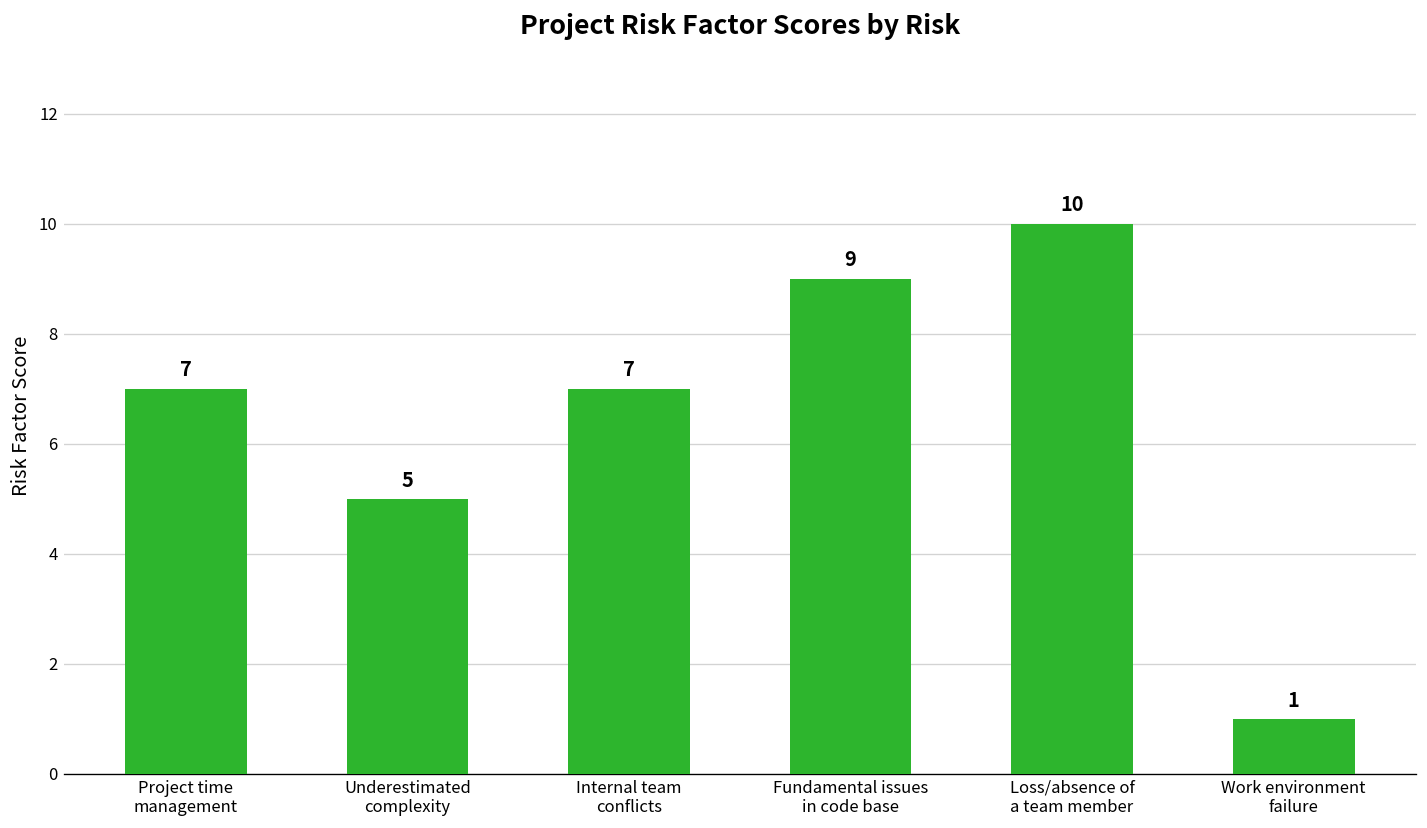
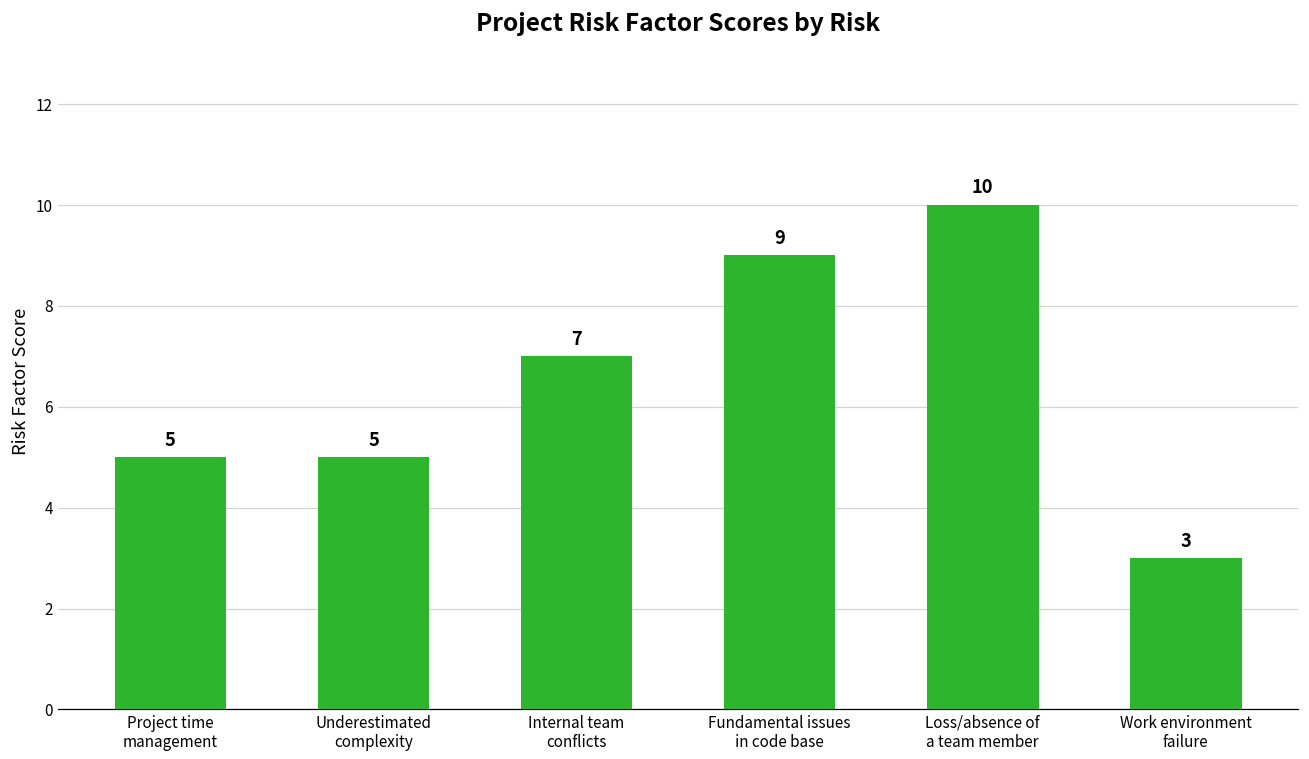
  {
-   "Project time management": 7,
+   "Project time management": 5,
    "Underestimated complexity": 5,
    "Internal team conflicts": 7,
    "Fundamental issues in code base": 9,
    "Loss/absence of a team member": 10,
-   "Work environment failure": 1
+   "Work environment failure": 3
  }
